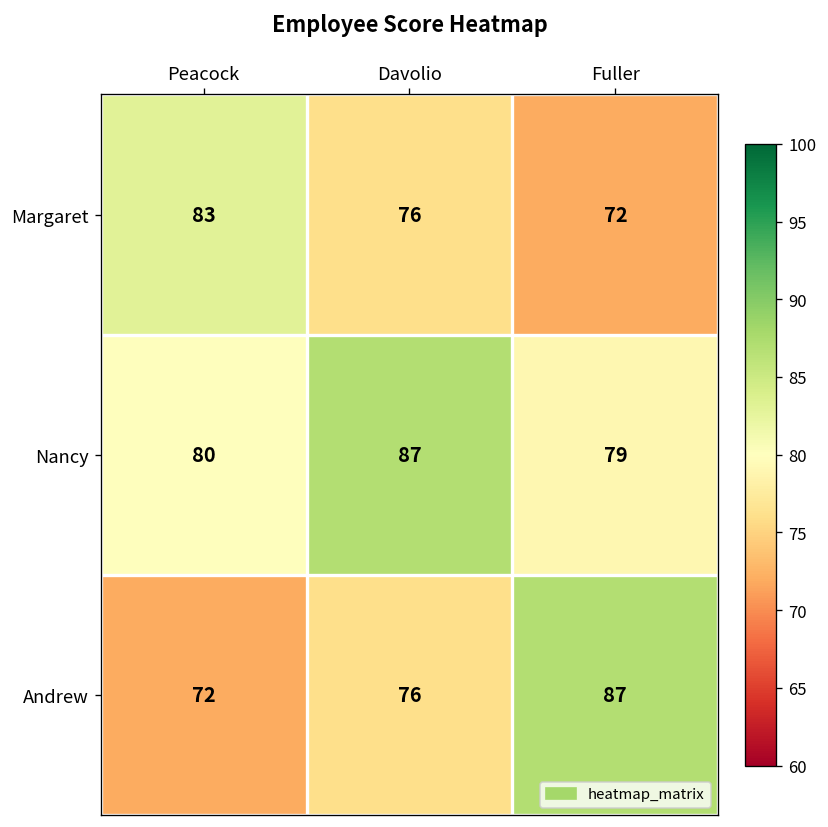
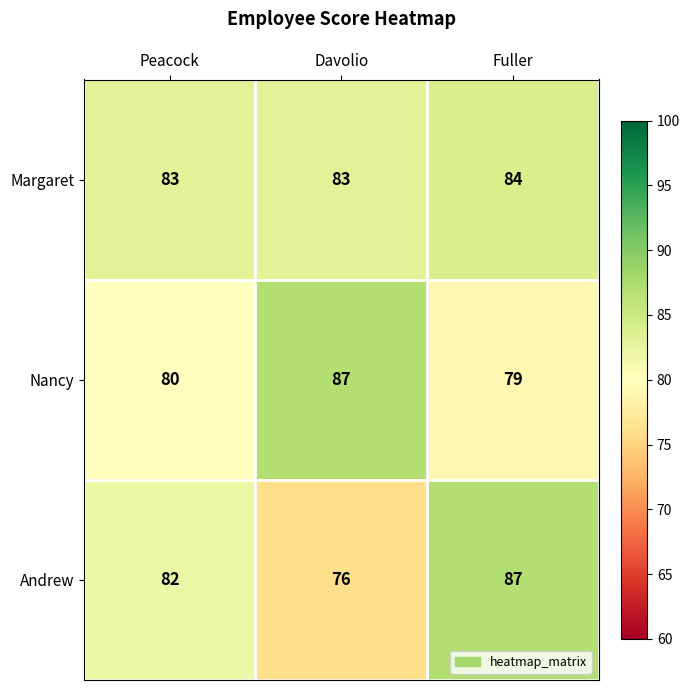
  {
    "Margaret": {
      "Peacock": 83,
-     "Davolio": 76,
-     "Fuller": 72
+     "Davolio": 83,
+     "Fuller": 84
    },
    "Nancy": {
      "Peacock": 80,
      "Davolio": 87,
      "Fuller": 79
    },
    "Andrew": {
-     "Peacock": 72,
+     "Peacock": 82,
      "Davolio": 76,
      "Fuller": 87
    }
  }
